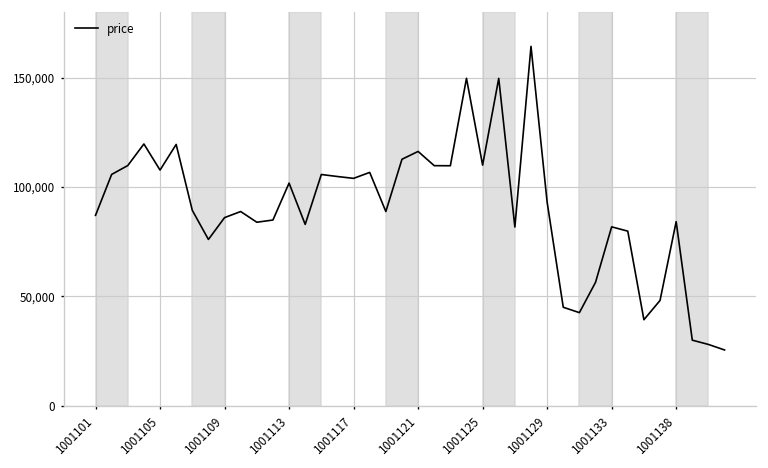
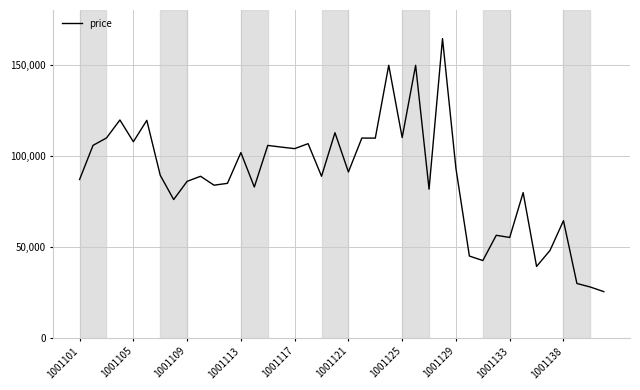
  {
    "1001101": "87,000",
    "1001105": "108,000",
    "1001109": "86,000",
    "1001113": "102,000",
    "1001117": "104,000",
-   "1001121": "116,000",
+   "1001121": "91,000",
    "1001125": "110,000",
    "1001129": "93,000",
-   "1001133": "82,000",
-   "1001138": "84,000"
+   "1001133": "55,000",
+   "1001138": "64,000"
  }
